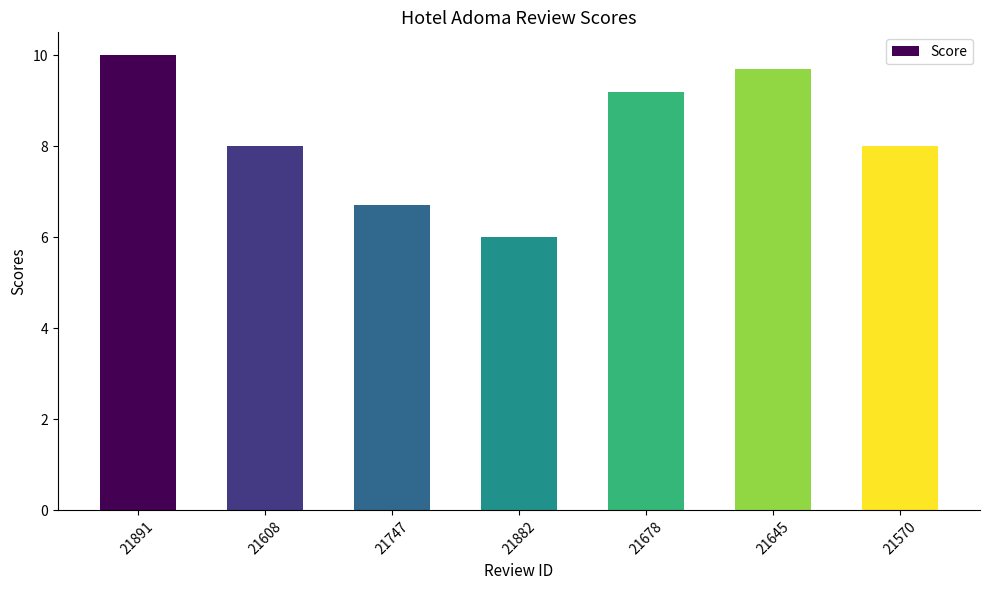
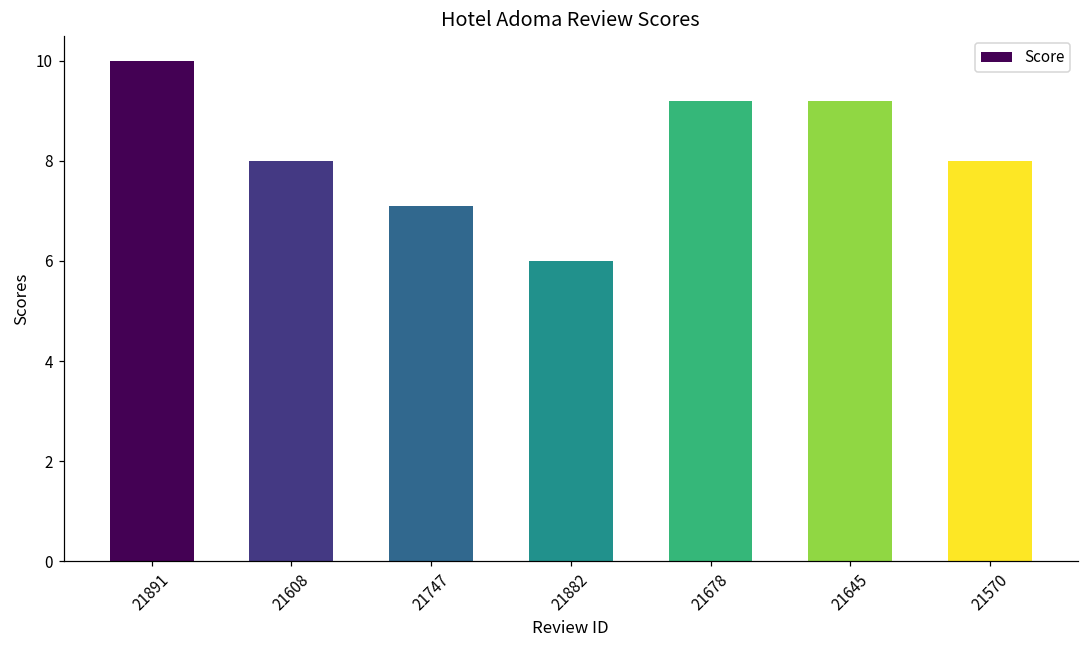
  {
    "21891": 10.0,
    "21608": 8.0,
-   "21747": 6.7,
+   "21747": 7.1,
    "21882": 6.0,
    "21678": 9.2,
-   "21645": 9.7,
+   "21645": 9.2,
    "21570": 8.0
  }
